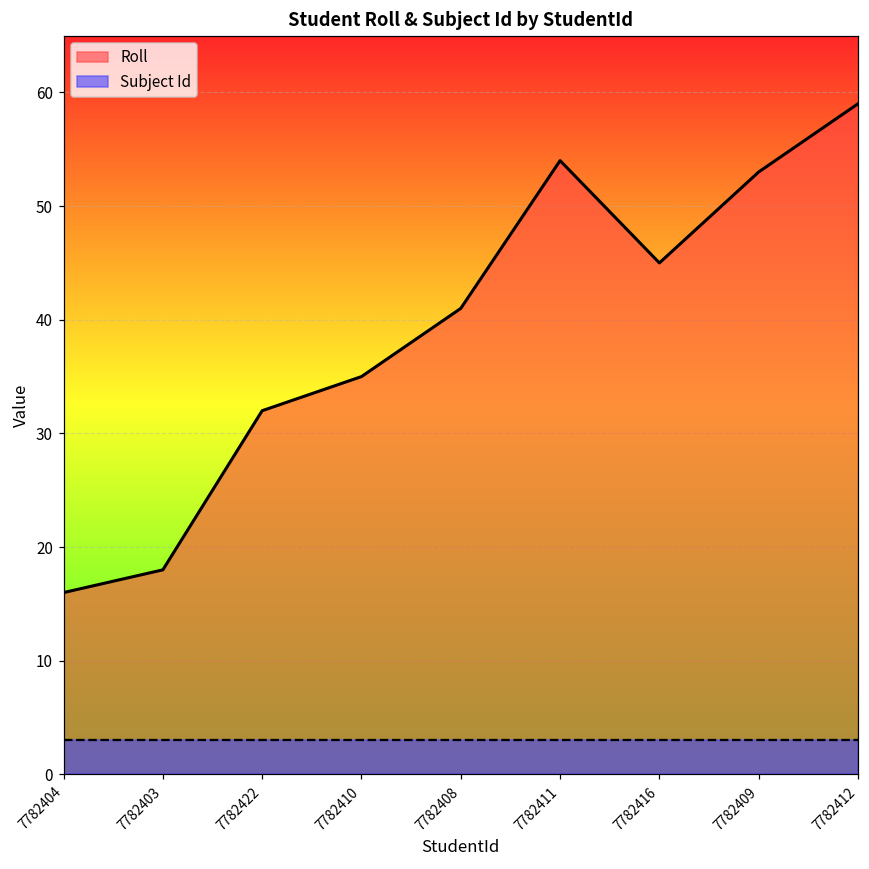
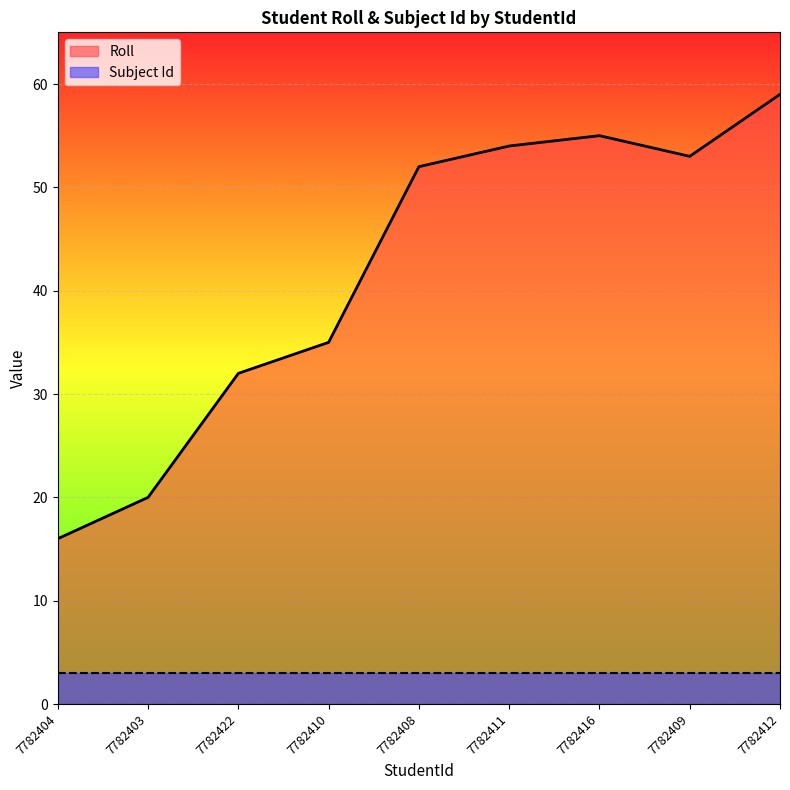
  {
    "Roll": {
      "7782404": 16,
-     "7782403": 18,
+     "7782403": 20,
      "7782422": 32,
      "7782410": 35,
-     "7782408": 41,
+     "7782408": 52,
      "7782411": 54,
-     "7782416": 45,
+     "7782416": 55,
      "7782409": 53,
      "7782412": 59
    },
    "Subject Id": {
      "7782404": 3,
      "7782403": 3,
      "7782422": 3,
      "7782410": 3,
      "7782408": 3,
      "7782411": 3,
      "7782416": 3,
      "7782409": 3,
      "7782412": 3
    }
  }
